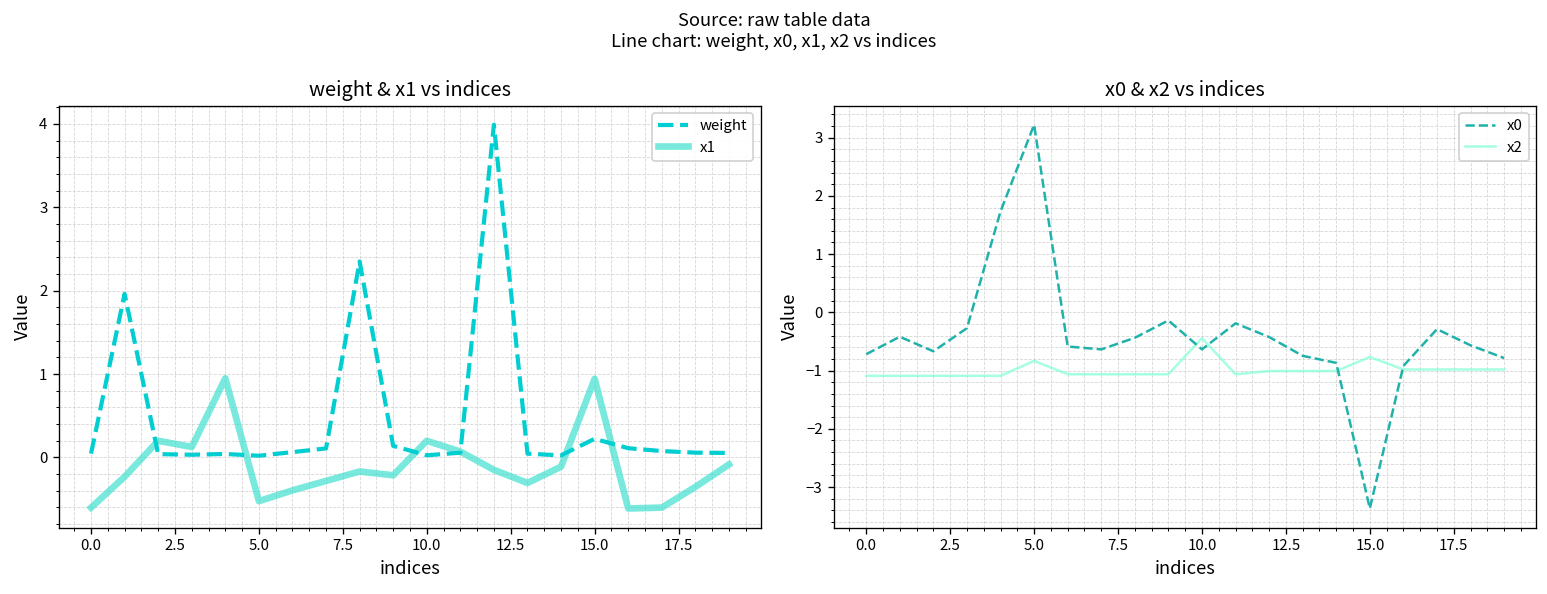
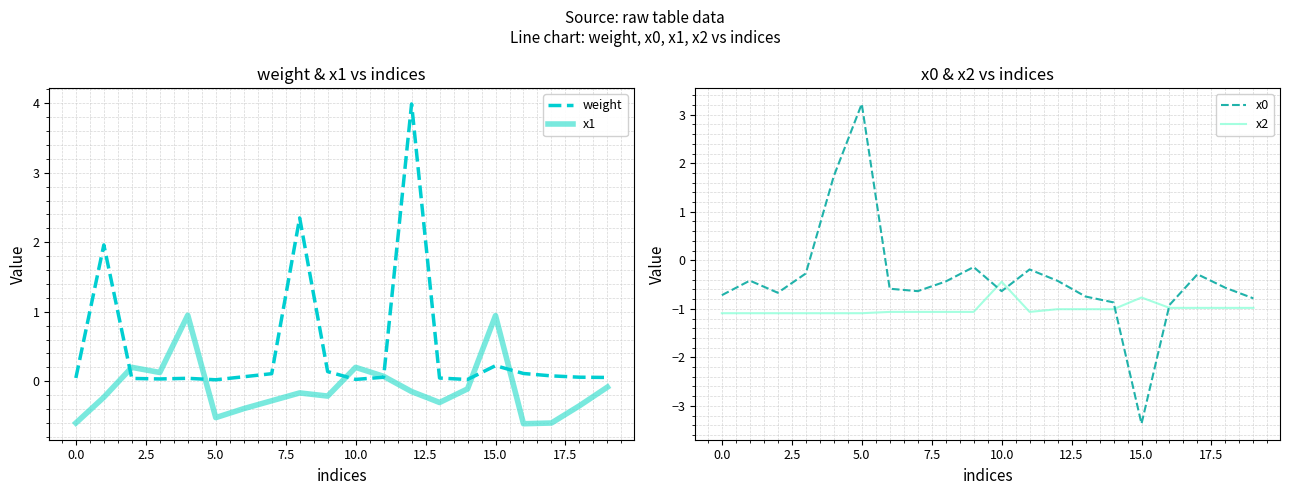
  {
    "weight & x1 vs indices": {
      "weight": {
        "0.0": 0.0,
        "5.0": 0.0,
        "10.0": 0.0,
        "15.0": 0.2
      },
      "x1": {
        "0.0": -0.6,
        "5.0": -0.5,
        "10.0": 0.2,
        "15.0": 0.9
      }
    },
    "x0 & x2 vs indices": {
      "x0": {
        "0.0": -0.7,
        "5.0": 3.2,
        "10.0": -0.6,
        "15.0": -3.4
      },
      "x2": {
        "0.0": -1.1,
-       "5.0": -0.8,
+       "5.0": -1.1,
        "10.0": -0.4,
        "15.0": -0.8
      }
    }
  }
